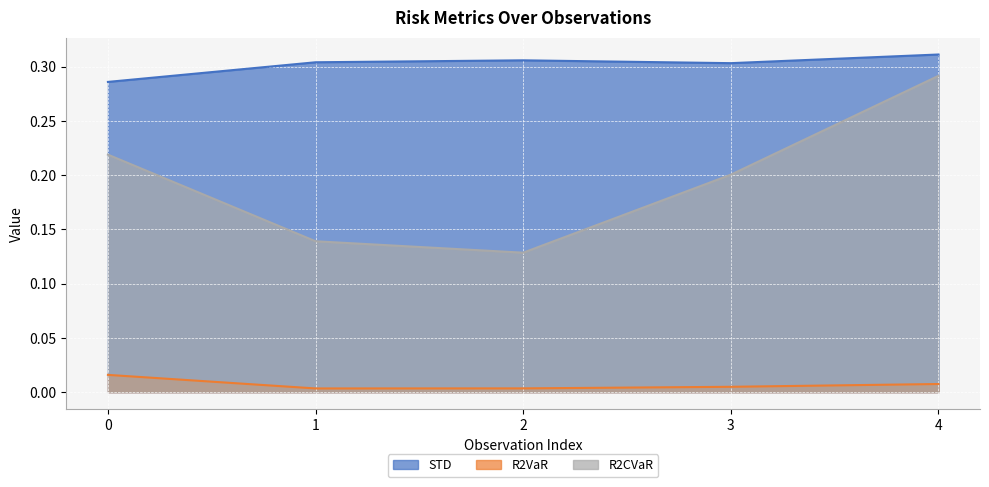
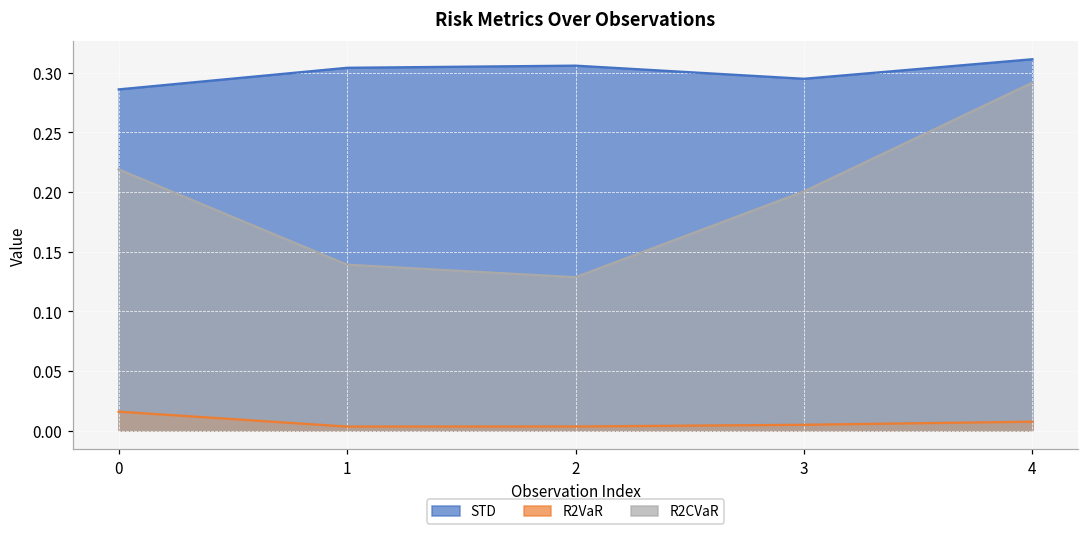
  {
    "STD": {
      "0": 0.286,
      "1": 0.304,
      "2": 0.306,
-     "3": 0.303,
+     "3": 0.295,
      "4": 0.311
    },
    "R2VaR": {
      "0": 0.016,
      "1": 0.003,
      "2": 0.003,
      "3": 0.005,
      "4": 0.007
    },
    "R2CVaR": {
      "0": 0.219,
      "1": 0.139,
      "2": 0.129,
      "3": 0.200,
      "4": 0.291
    }
  }
